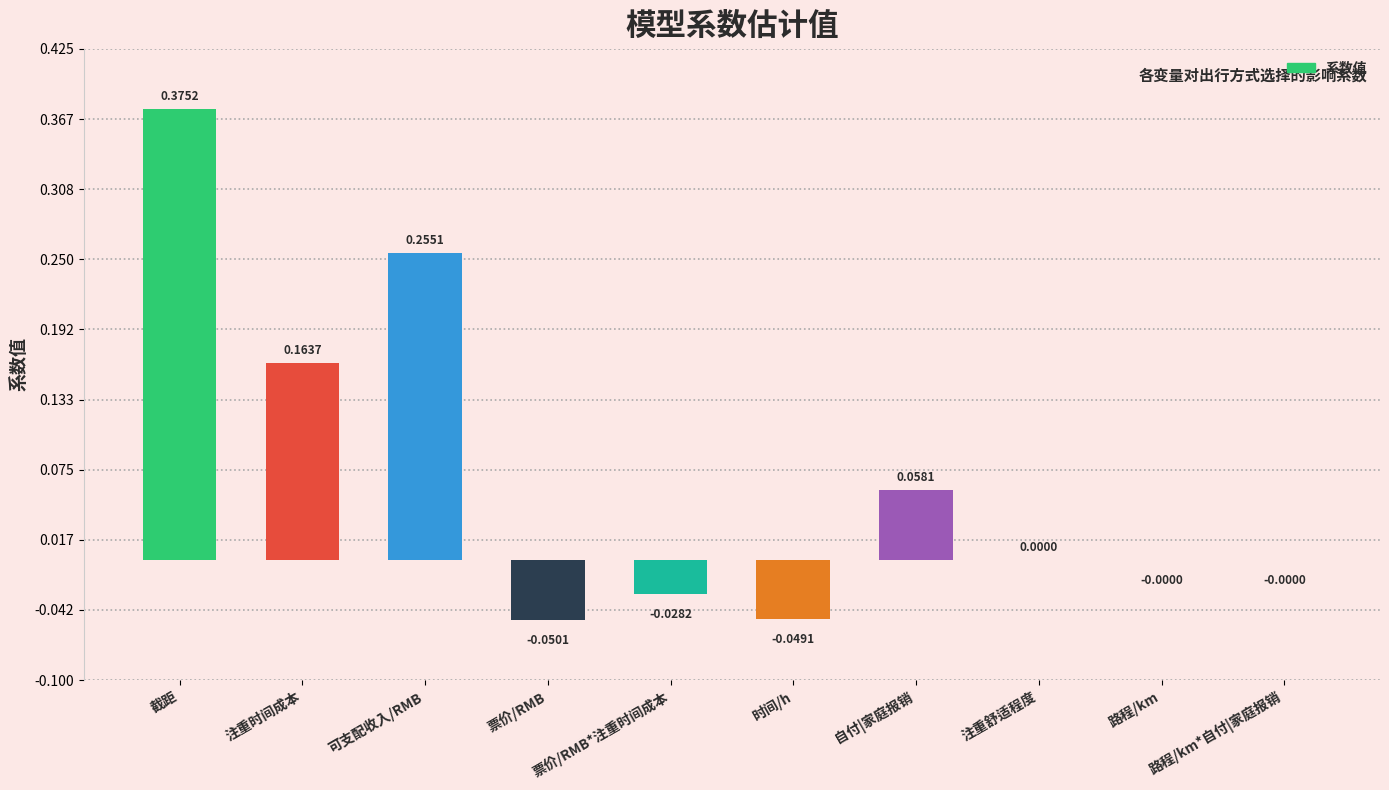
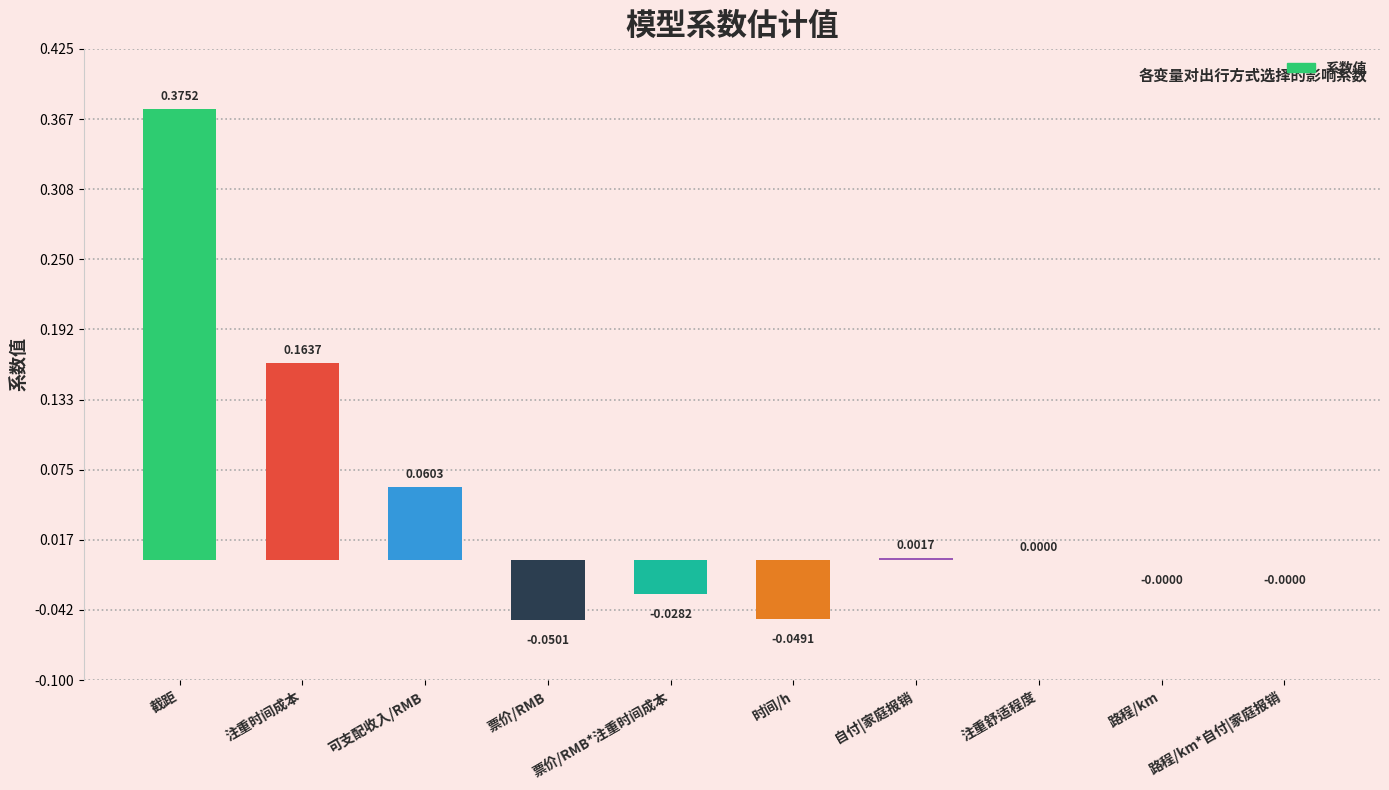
  {
    "截距": 0.3752,
    "注重时间成本": 0.1637,
-   "可支配收入/RMB": 0.2551,
+   "可支配收入/RMB": 0.0603,
    "票价/RMB": -0.0501,
    "票价/RMB*注重时间成本": -0.0282,
    "时间/h": -0.0491,
-   "自付|家庭报销": 0.0581,
+   "自付|家庭报销": 0.0017,
    "注重舒适程度": 0.0000,
    "路程/km": -0.0000,
    "路程/km*自付|家庭报销": -0.0000
  }
